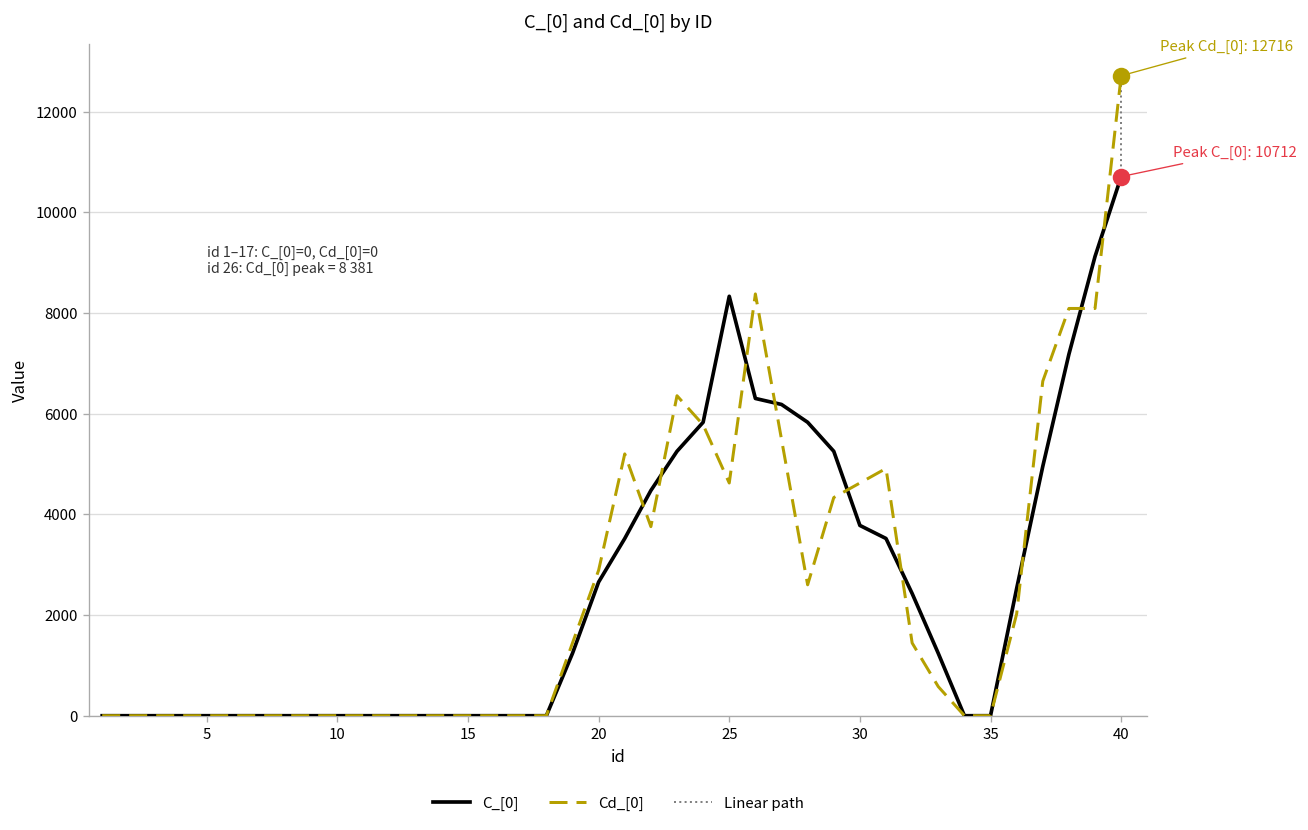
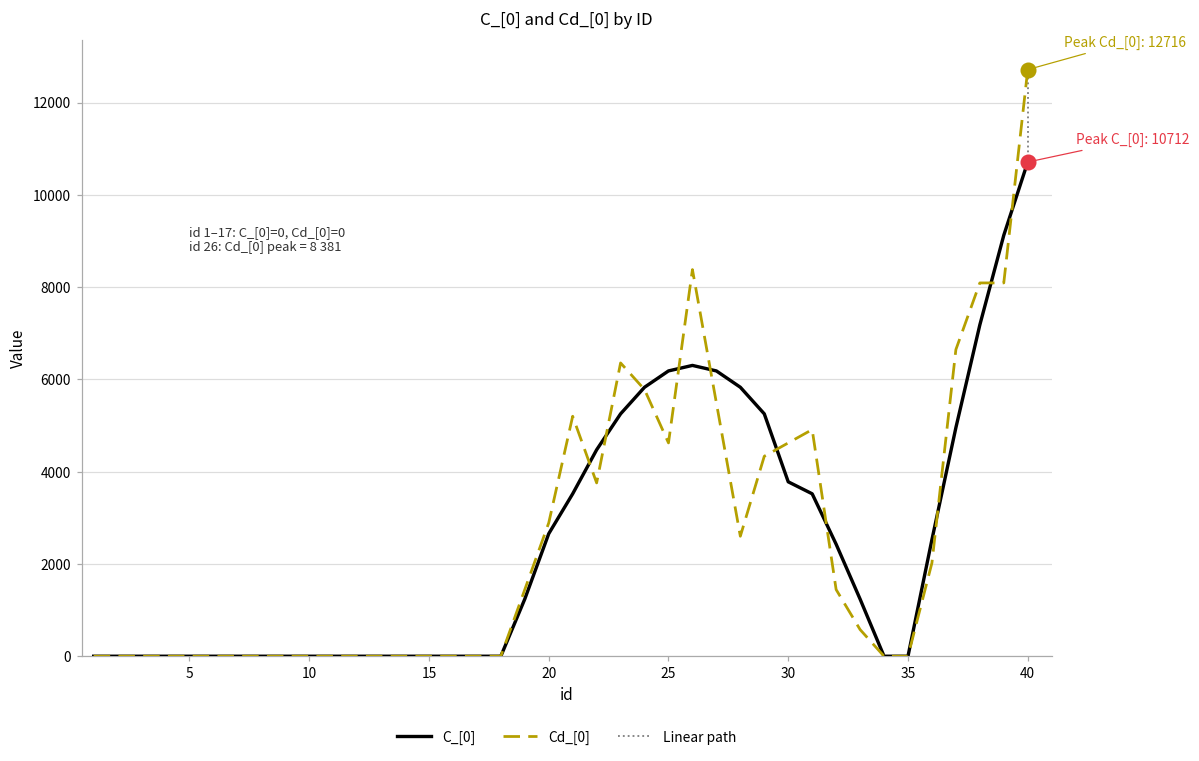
  {
    "C_[0]": {
      "20": 2700,
-     "25": 8300,
+     "25": 6200,
      "30": 3800
    }
  }
